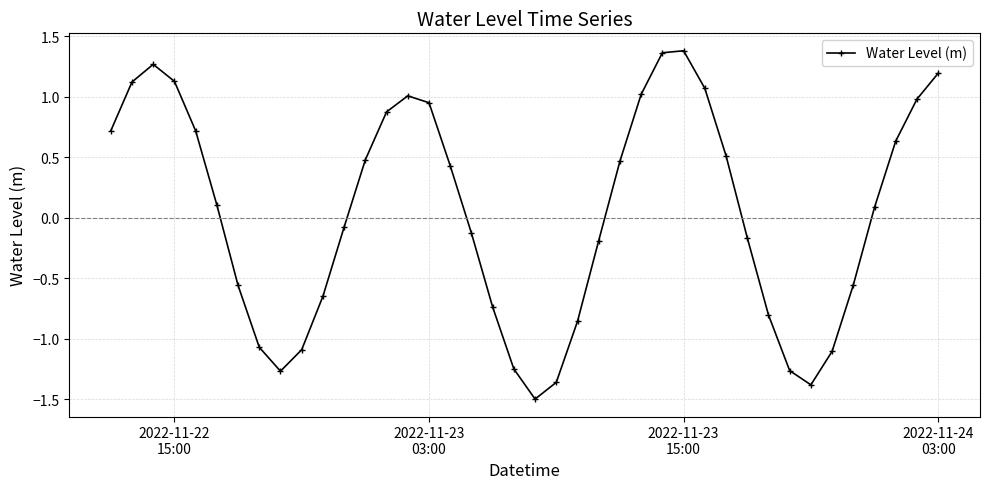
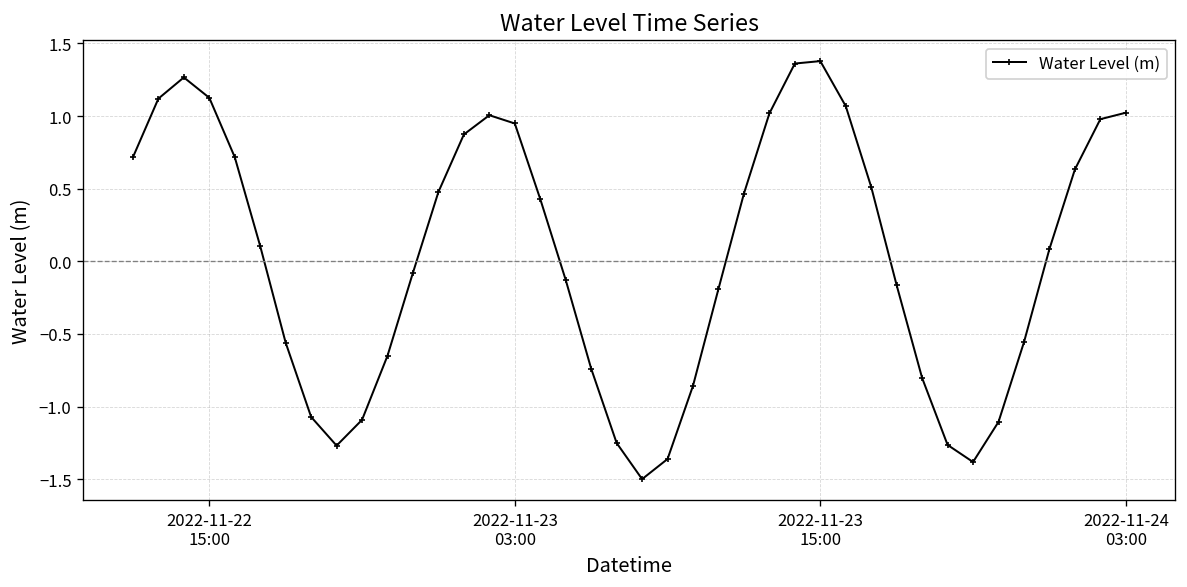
  {
    "2022-11-22 15:00": 1.13,
    "2022-11-23 03:00": 0.95,
    "2022-11-23 15:00": 1.38,
-   "2022-11-24 03:00": 1.19
+   "2022-11-24 03:00": 1.02
  }
